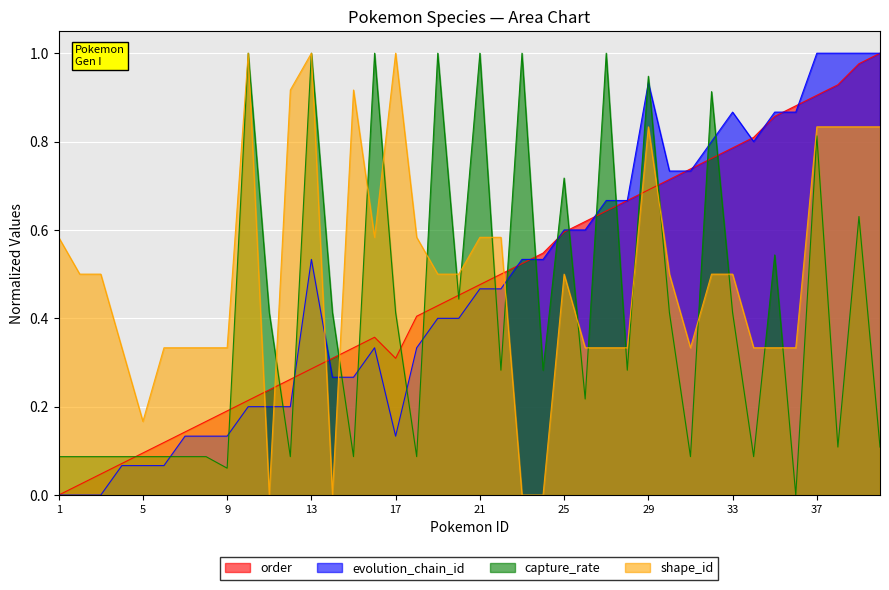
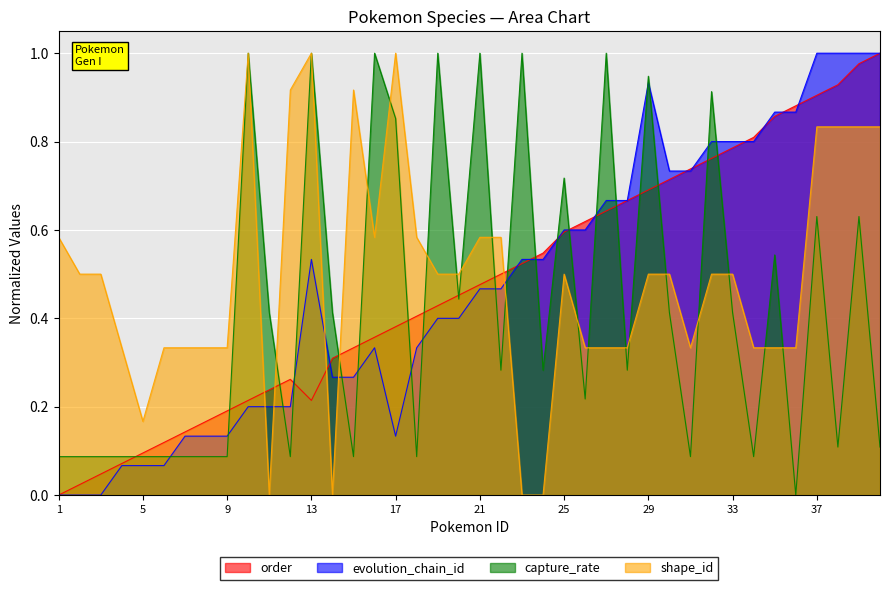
  {
    "order": {
      "5": 0.10,
      "9": 0.19,
-     "13": 0.29,
-     "17": 0.31,
+     "13": 0.21,
+     "17": 0.38,
      "21": 0.48,
      "29": 0.69,
      "33": 0.79,
      "37": 0.90
    },
    "evolution_chain_id": {
      "5": 0.07,
      "9": 0.13,
      "13": 0.53,
      "17": 0.13,
      "21": 0.47,
      "29": 0.93,
-     "33": 0.87,
+     "33": 0.80,
      "37": 1.00
    },
    "capture_rate": {
      "1": 0.09,
      "5": 0.09,
-     "9": 0.06,
-     "17": 0.41,
+     "9": 0.09,
+     "17": 0.85,
      "21": 1.00,
      "25": 0.72,
      "29": 0.95,
      "33": 0.41,
-     "37": 0.81
+     "37": 0.63
    },
    "shape_id": {
      "1": 0.58,
      "5": 0.17,
      "9": 0.33,
      "17": 1.00,
      "21": 0.58,
      "25": 0.50,
-     "29": 0.83,
+     "29": 0.50,
      "33": 0.50,
      "37": 0.83
    }
  }
